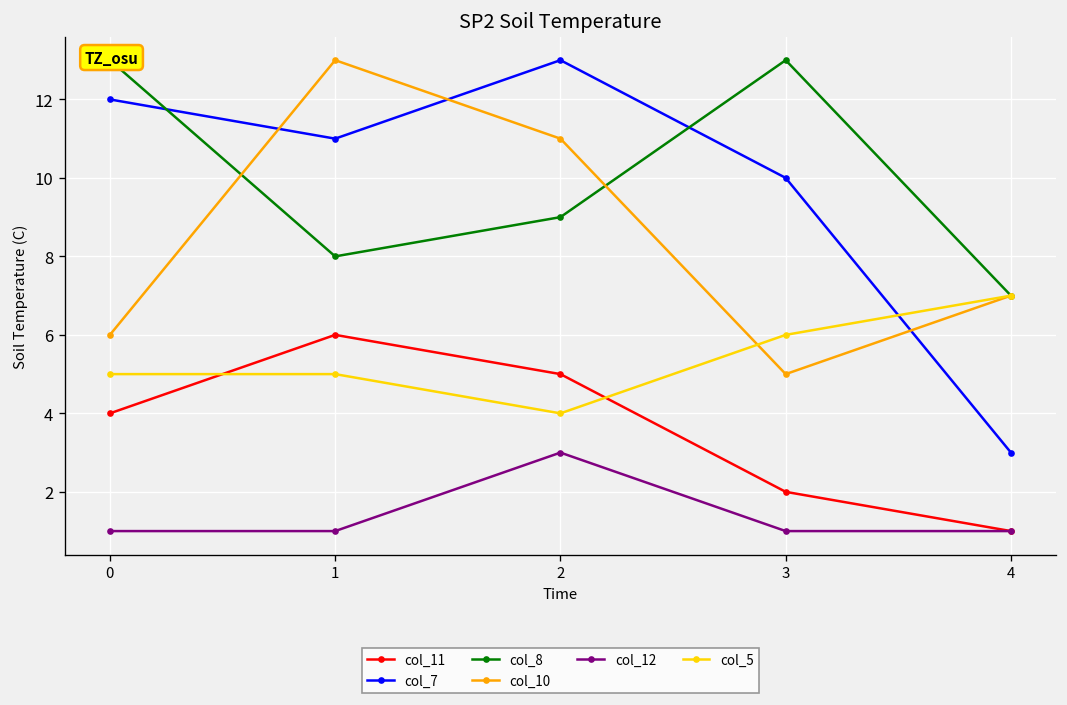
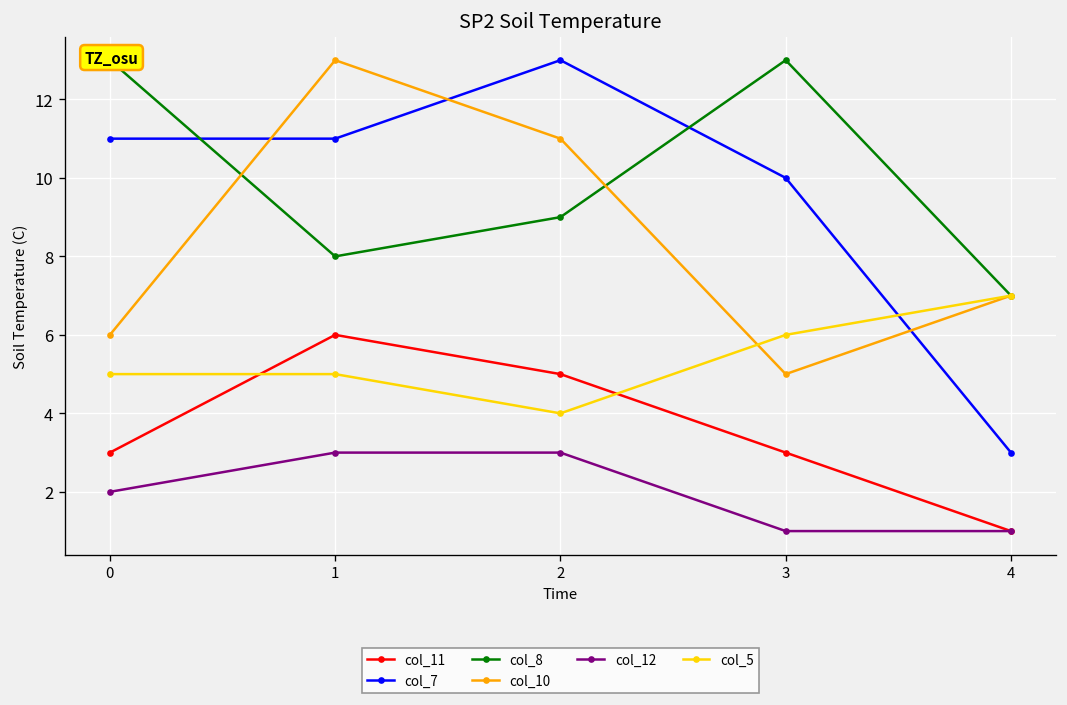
  {
    "col_11": {
-     "0": 4,
+     "0": 3,
      "1": 6,
      "2": 5,
-     "3": 2
+     "3": 3
    },
    "col_7": {
-     "0": 12,
+     "0": 11,
      "1": 11,
      "2": 13,
      "3": 10,
      "4": 3
    },
    "col_8": {
      "1": 8,
      "2": 9,
      "3": 13
    },
    "col_12": {
-     "0": 1,
-     "1": 1,
+     "0": 2,
+     "1": 3,
      "2": 3,
      "3": 1
    }
  }
